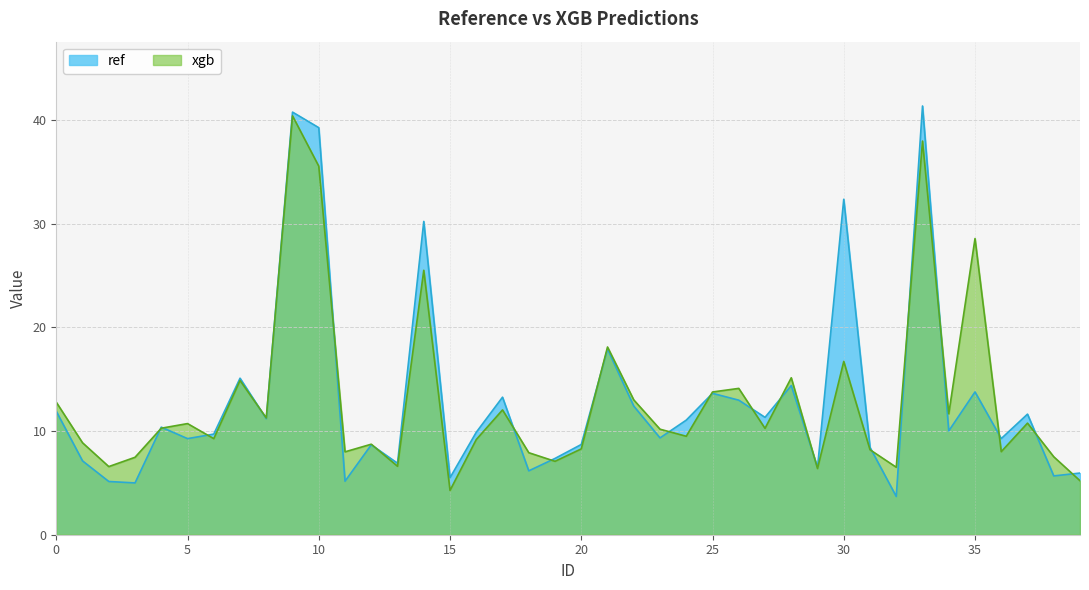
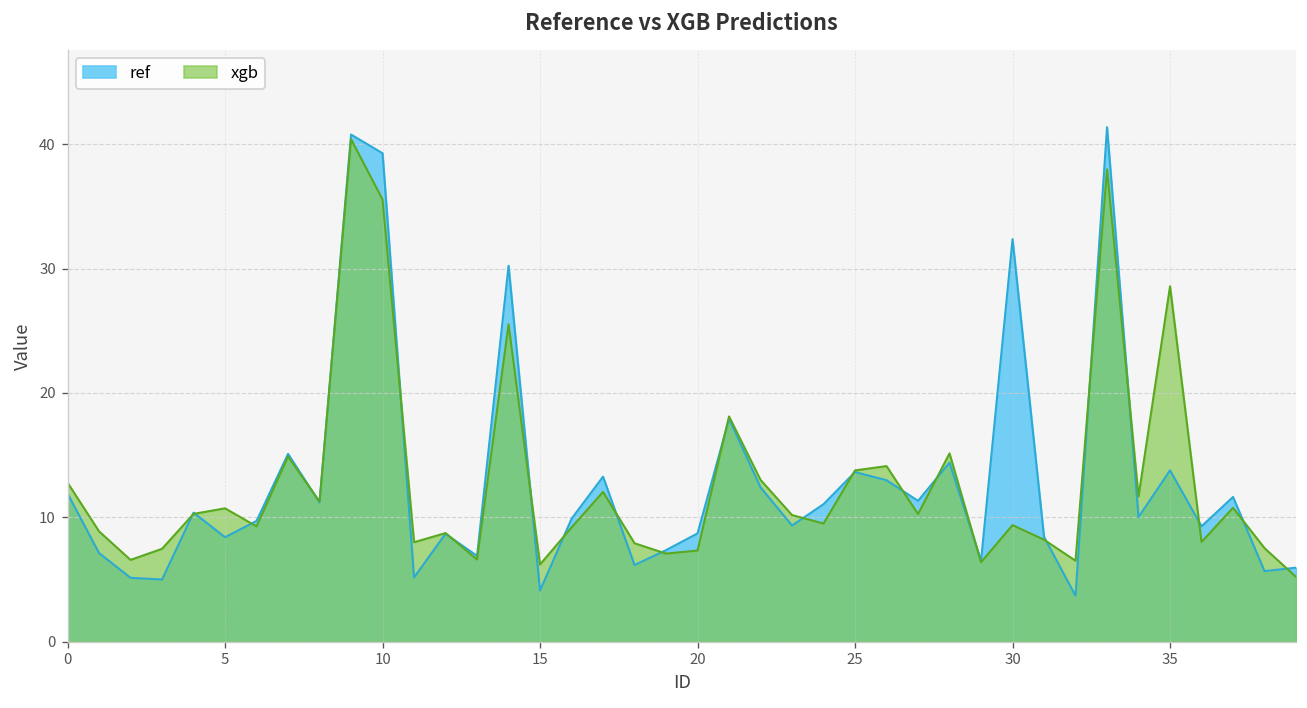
  {
    "ref": {
      "0": 11.9,
-     "5": 9.3,
+     "5": 8.4,
      "10": 39.3,
-     "15": 5.5,
+     "15": 4.1,
      "20": 8.7,
      "30": 32.4,
      "35": 13.8
    },
    "xgb": {
      "0": 12.8,
      "5": 10.7,
      "10": 35.6,
-     "15": 4.3,
-     "20": 8.3,
-     "30": 16.7,
+     "15": 6.2,
+     "20": 7.3,
+     "30": 9.4,
      "35": 28.6
    }
  }
